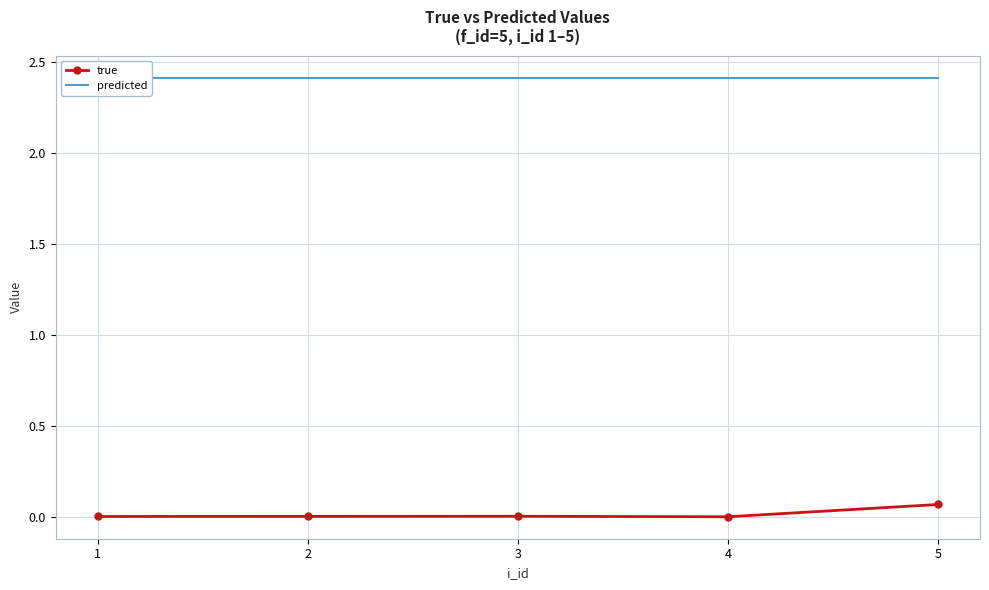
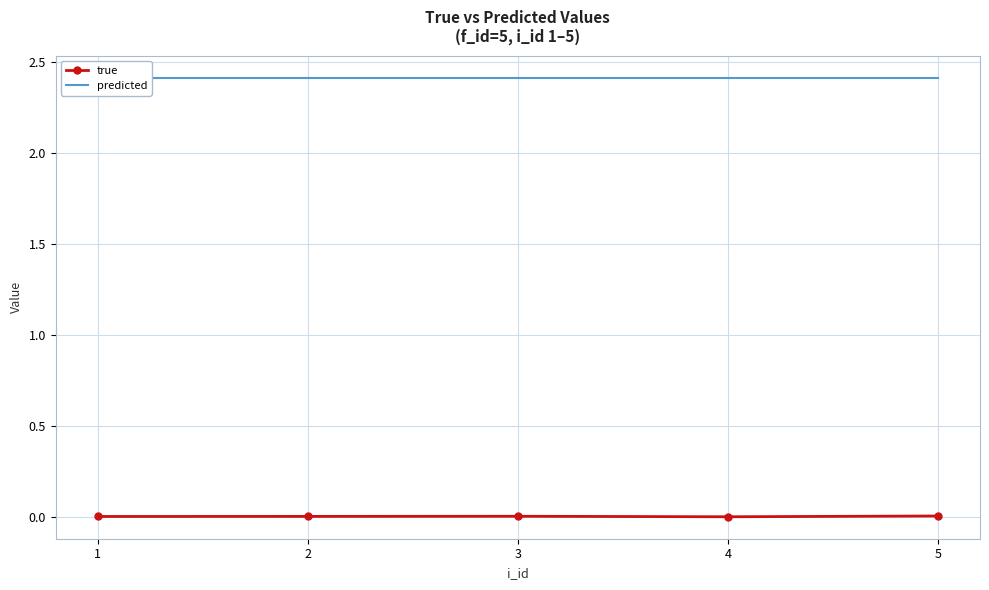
  {
    "true": {
      "1": 0.00,
      "2": 0.00,
      "3": 0.00,
      "4": 0.00,
-     "5": 0.07
+     "5": 0.01
    },
    "predicted": {
      "2": 2.42,
      "3": 2.42,
      "4": 2.42,
      "5": 2.42
    }
  }
